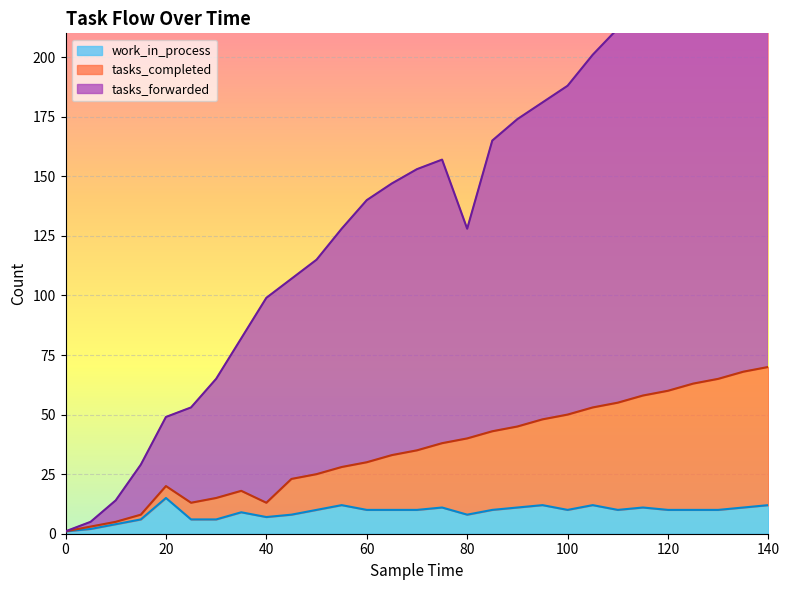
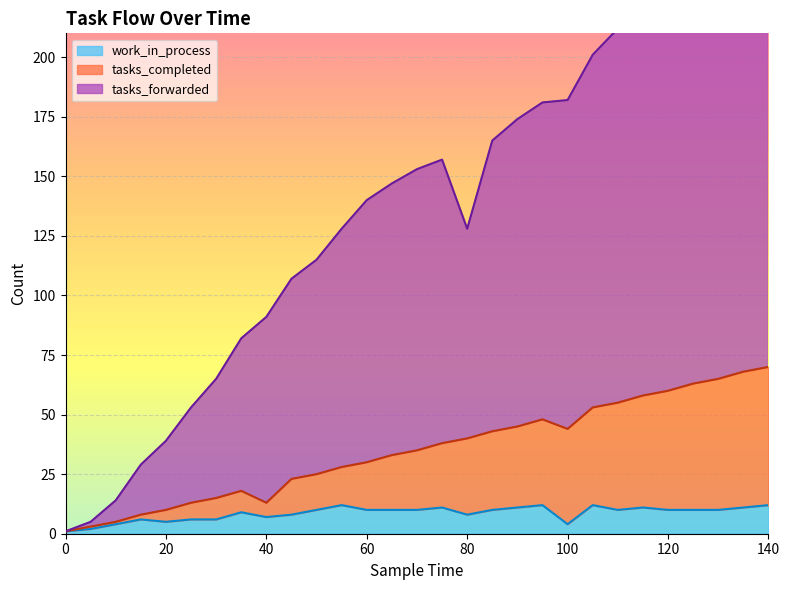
  {
    "work_in_process": {
-     "20": 15,
+     "20": 5,
      "40": 7,
      "60": 10,
      "80": 8,
-     "100": 10,
+     "100": 4,
      "120": 10,
      "140": 12
    },
    "tasks_completed": {
      "20": 5,
      "40": 6,
      "60": 20,
      "80": 32,
      "100": 40,
      "120": 50,
      "140": 58
    },
    "tasks_forwarded": {
      "20": 29,
-     "40": 86,
+     "40": 78,
      "60": 110,
      "80": 88,
      "100": 138
    }
  }
